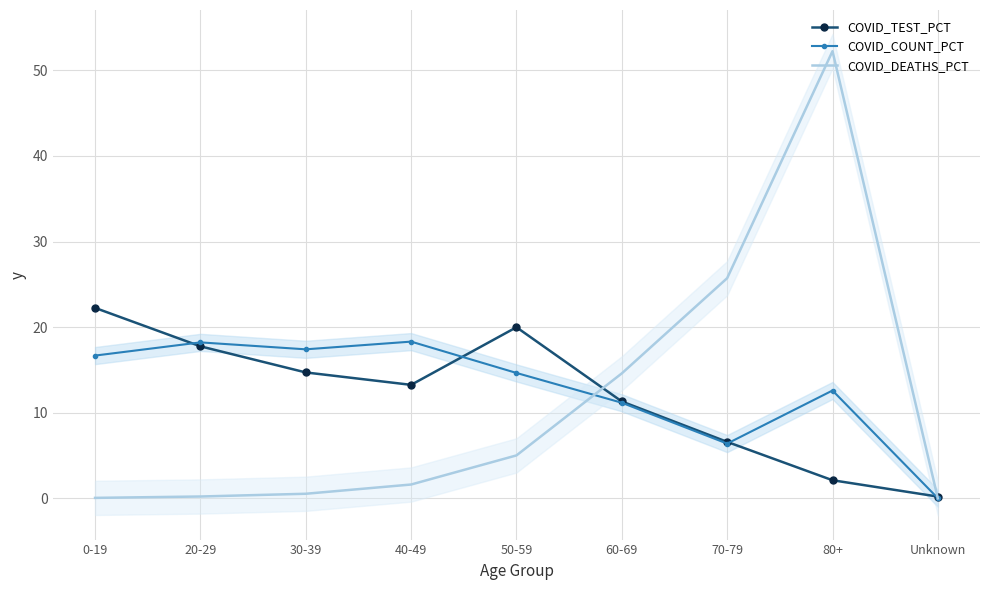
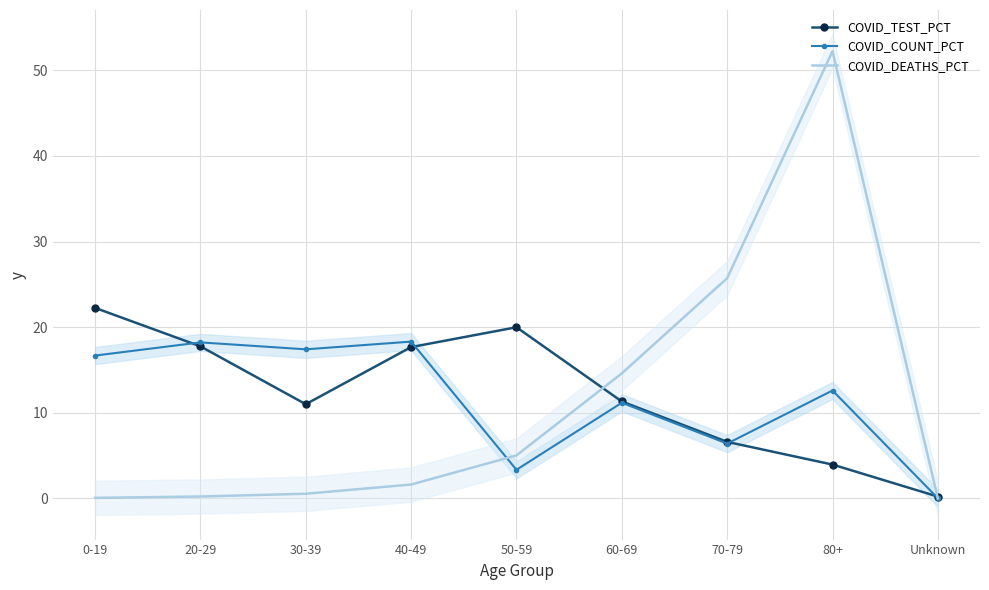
  {
    "COVID_TEST_PCT": {
      "0-19": 22,
      "20-29": 18,
-     "30-39": 15,
-     "40-49": 13,
+     "30-39": 11,
+     "40-49": 18,
      "50-59": 20,
-     "80+": 2
+     "80+": 4
    },
    "COVID_COUNT_PCT": {
      "0-19": 17,
      "20-29": 18,
      "30-39": 17,
      "40-49": 18,
-     "50-59": 15,
+     "50-59": 3,
      "80+": 13
    }
  }
